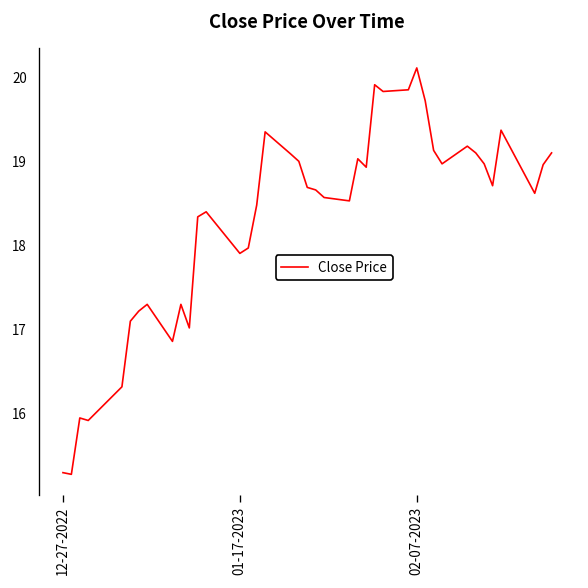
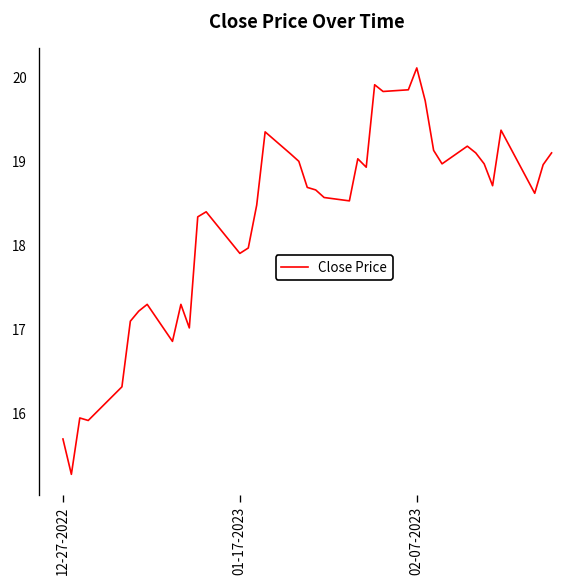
  {
-   "12-27-2022": 15.3,
+   "12-27-2022": 15.7,
    "01-17-2023": 17.9,
    "02-07-2023": 20.1
  }
